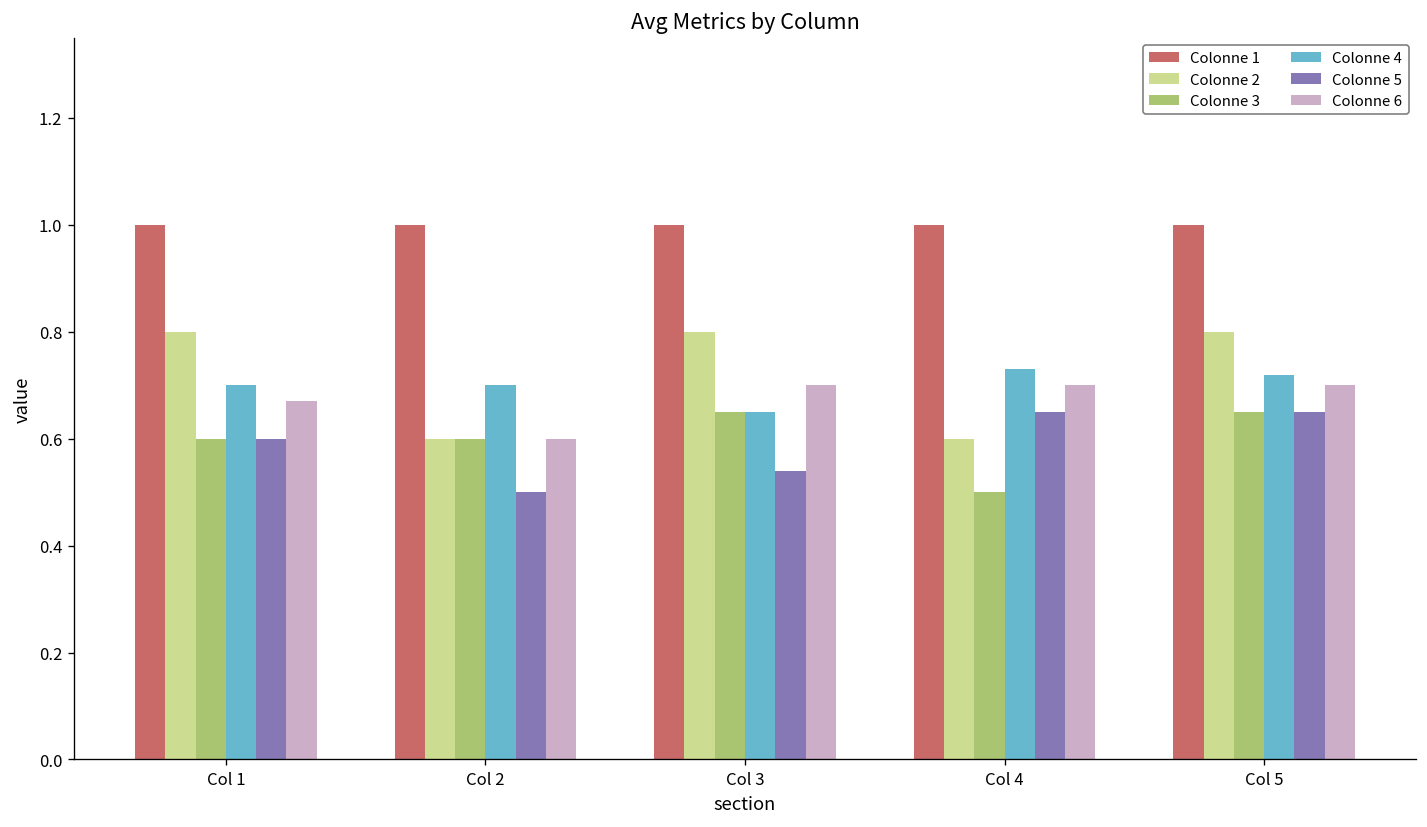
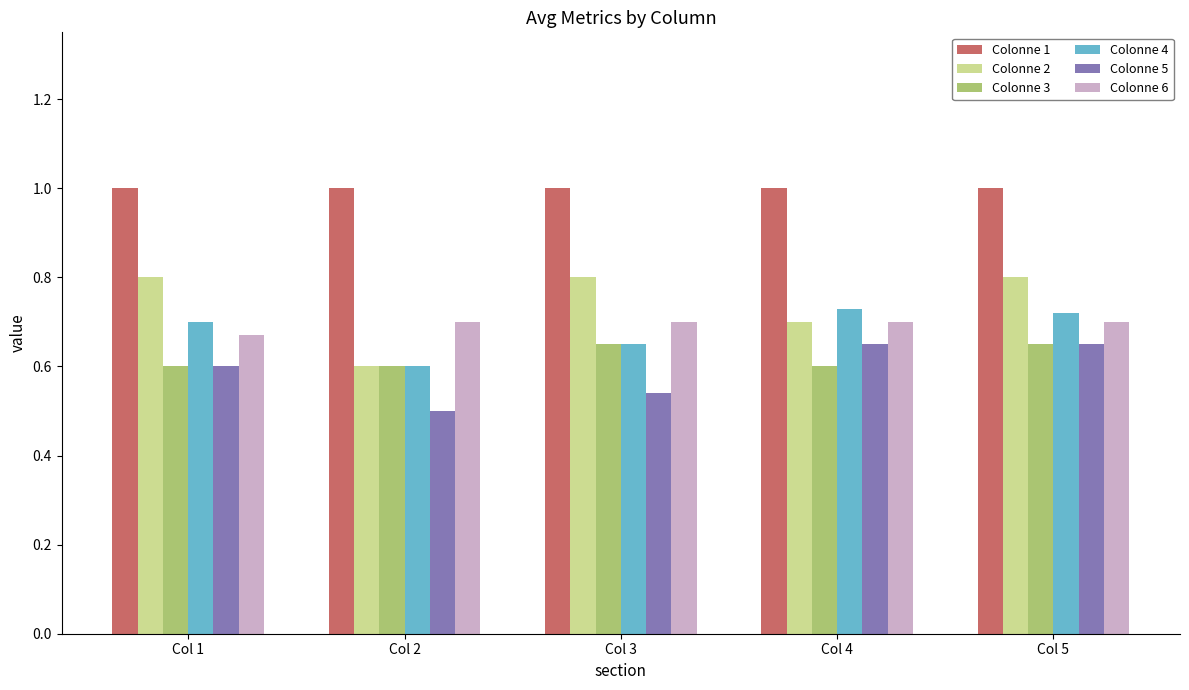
  {
    "Colonne 1": {
      "Col 1": 1.0,
      "Col 2": 1.0,
      "Col 3": 1.0,
      "Col 4": 1.0,
      "Col 5": 1.0
    },
    "Colonne 2": {
      "Col 1": 0.8,
      "Col 2": 0.6,
      "Col 3": 0.8,
-     "Col 4": 0.6,
+     "Col 4": 0.7,
      "Col 5": 0.8
    },
    "Colonne 3": {
      "Col 1": 0.6,
      "Col 2": 0.6,
      "Col 3": 0.65,
-     "Col 4": 0.5,
+     "Col 4": 0.6,
      "Col 5": 0.65
    },
    "Colonne 4": {
      "Col 1": 0.7,
-     "Col 2": 0.7,
+     "Col 2": 0.6,
      "Col 3": 0.65,
      "Col 4": 0.73,
      "Col 5": 0.72
    },
    "Colonne 5": {
      "Col 1": 0.6,
      "Col 2": 0.5,
      "Col 3": 0.54,
      "Col 4": 0.65,
      "Col 5": 0.65
    },
    "Colonne 6": {
      "Col 1": 0.67,
-     "Col 2": 0.6,
+     "Col 2": 0.7,
      "Col 3": 0.7,
      "Col 4": 0.7,
      "Col 5": 0.7
    }
  }
